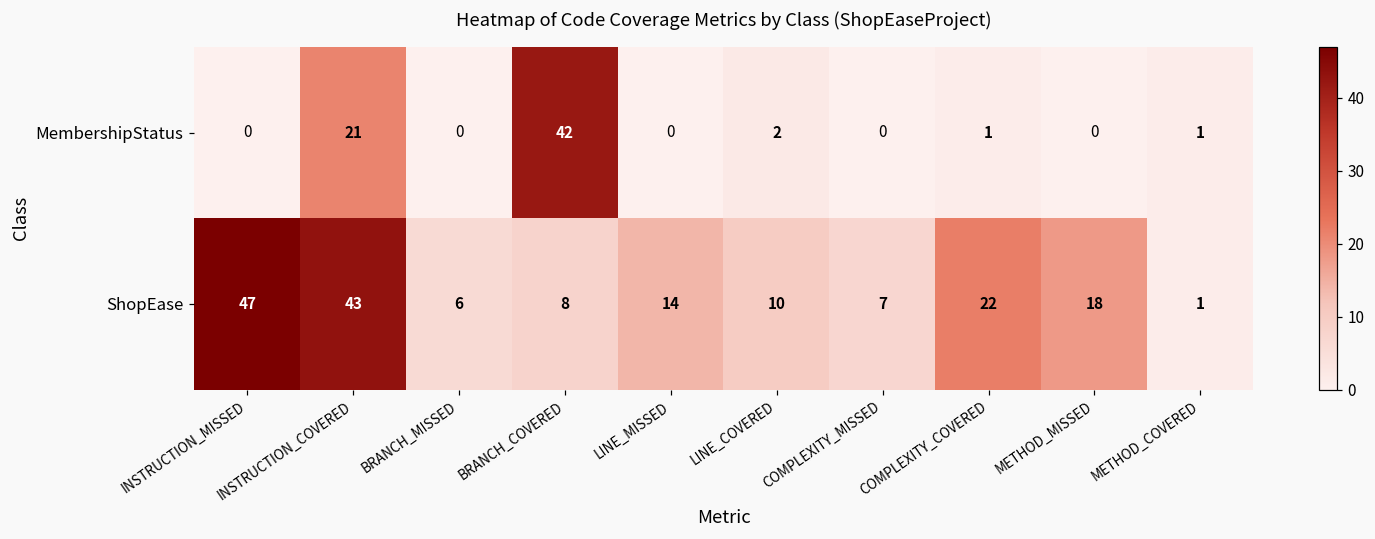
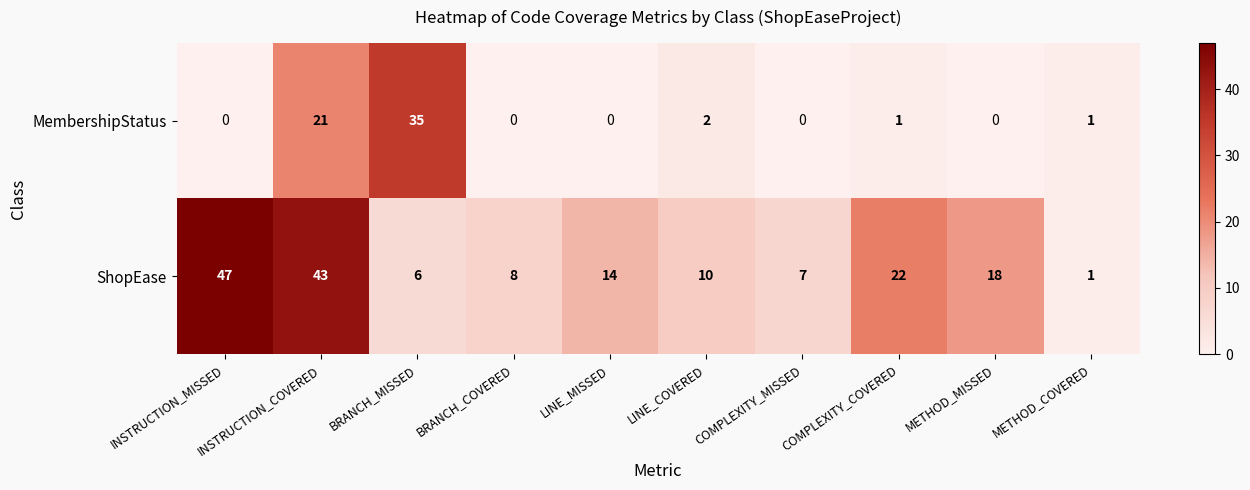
  {
    "MembershipStatus": {
      "INSTRUCTION_MISSED": 0,
      "INSTRUCTION_COVERED": 21,
-     "BRANCH_MISSED": 0,
-     "BRANCH_COVERED": 42,
+     "BRANCH_MISSED": 35,
+     "BRANCH_COVERED": 0,
      "LINE_MISSED": 0,
      "LINE_COVERED": 2,
      "COMPLEXITY_MISSED": 0,
      "COMPLEXITY_COVERED": 1,
      "METHOD_MISSED": 0,
      "METHOD_COVERED": 1
    },
    "ShopEase": {
      "INSTRUCTION_MISSED": 47,
      "INSTRUCTION_COVERED": 43,
      "BRANCH_MISSED": 6,
      "BRANCH_COVERED": 8,
      "LINE_MISSED": 14,
      "LINE_COVERED": 10,
      "COMPLEXITY_MISSED": 7,
      "COMPLEXITY_COVERED": 22,
      "METHOD_MISSED": 18,
      "METHOD_COVERED": 1
    }
  }
